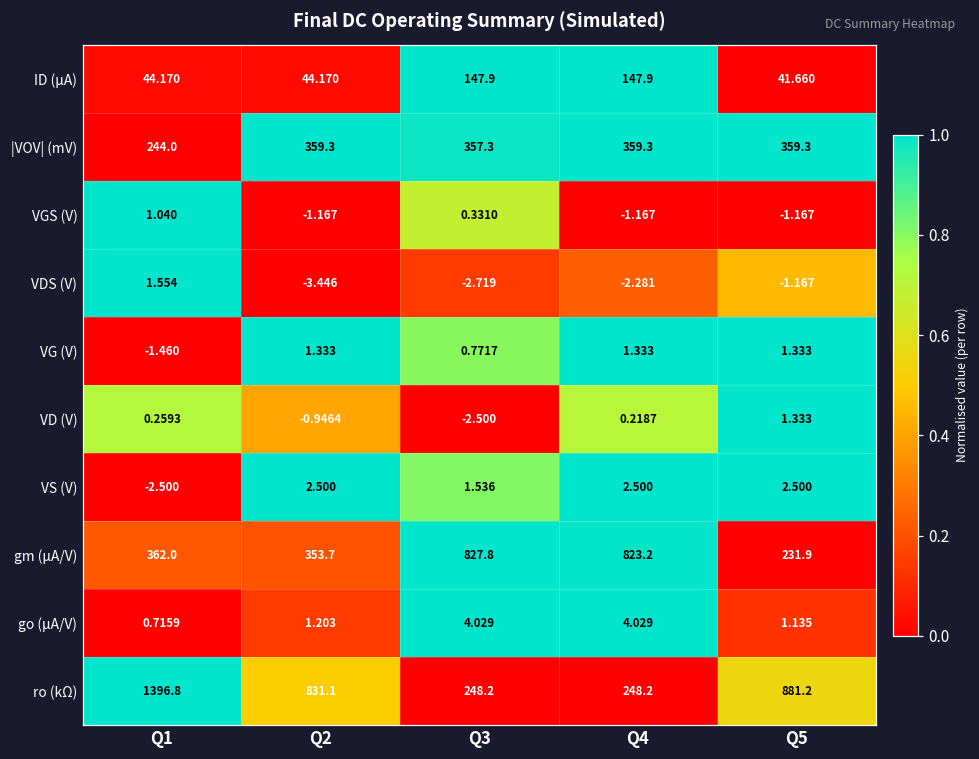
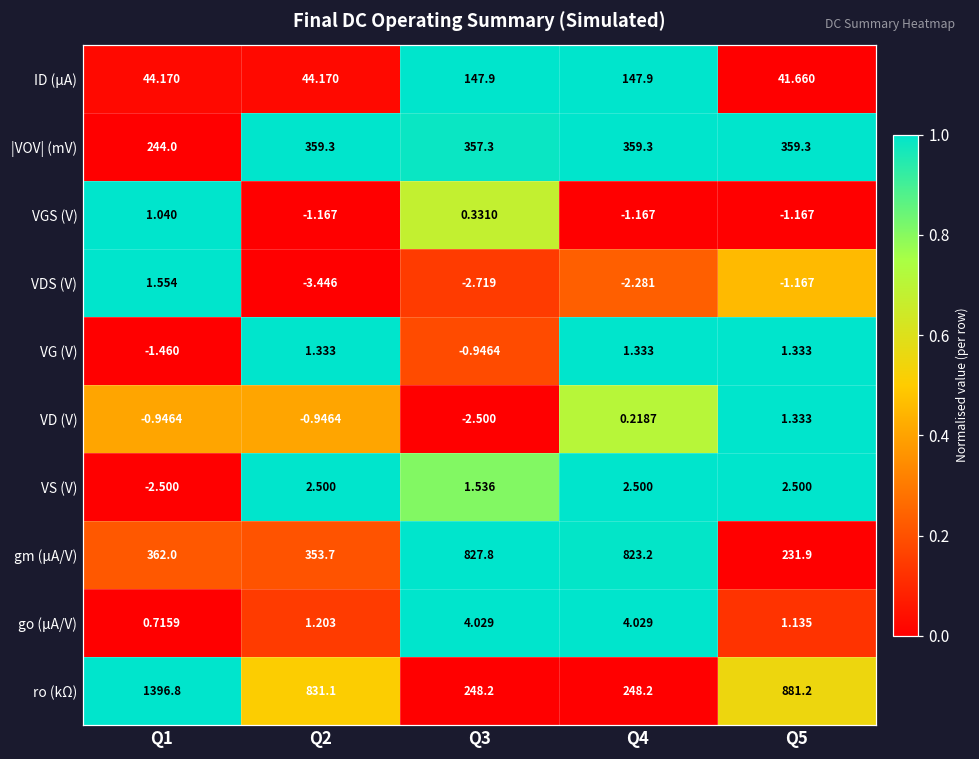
  {
    "ID (µA)": {
      "Q1": 44.170,
      "Q2": 44.170,
      "Q3": 147.9,
      "Q4": 147.9,
      "Q5": 41.660
    },
    "|VOV| (mV)": {
      "Q1": 244.0,
      "Q2": 359.3,
      "Q3": 357.3,
      "Q4": 359.3,
      "Q5": 359.3
    },
    "VGS (V)": {
      "Q1": 1.040,
      "Q2": -1.167,
      "Q3": 0.3310,
      "Q4": -1.167,
      "Q5": -1.167
    },
    "VDS (V)": {
      "Q1": 1.554,
      "Q2": -3.446,
      "Q3": -2.719,
      "Q4": -2.281,
      "Q5": -1.167
    },
    "VG (V)": {
      "Q1": -1.460,
      "Q2": 1.333,
-     "Q3": 0.7717,
+     "Q3": -0.9464,
      "Q4": 1.333,
      "Q5": 1.333
    },
    "VD (V)": {
-     "Q1": 0.2593,
+     "Q1": -0.9464,
      "Q2": -0.9464,
      "Q3": -2.500,
      "Q4": 0.2187,
      "Q5": 1.333
    },
    "VS (V)": {
      "Q1": -2.500,
      "Q2": 2.500,
      "Q3": 1.536,
      "Q4": 2.500,
      "Q5": 2.500
    },
    "gm (µA/V)": {
      "Q1": 362.0,
      "Q2": 353.7,
      "Q3": 827.8,
      "Q4": 823.2,
      "Q5": 231.9
    },
    "go (µA/V)": {
      "Q1": 0.7159,
      "Q2": 1.203,
      "Q3": 4.029,
      "Q4": 4.029,
      "Q5": 1.135
    },
    "ro (kΩ)": {
      "Q1": 1396.8,
      "Q2": 831.1,
      "Q3": 248.2,
      "Q4": 248.2,
      "Q5": 881.2
    }
  }
